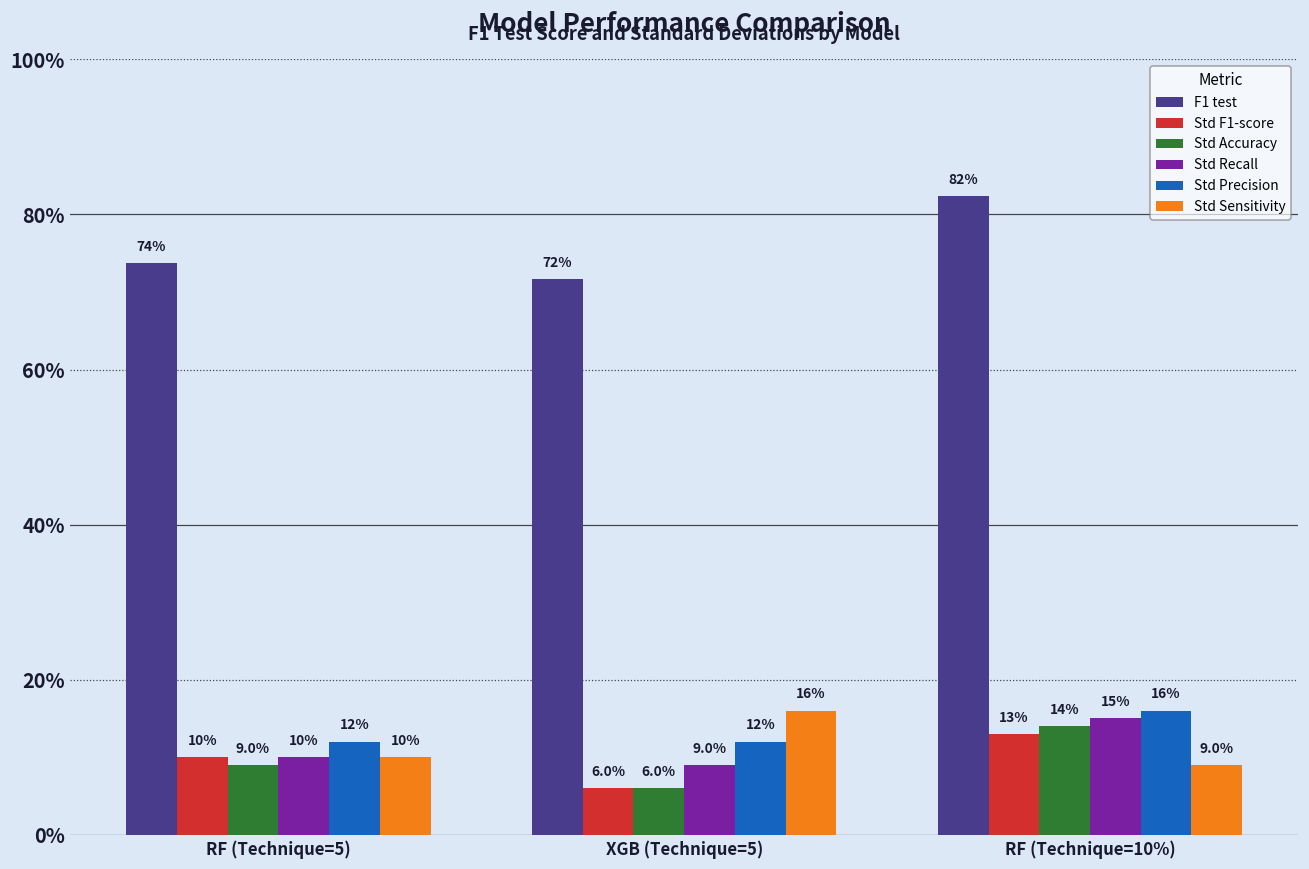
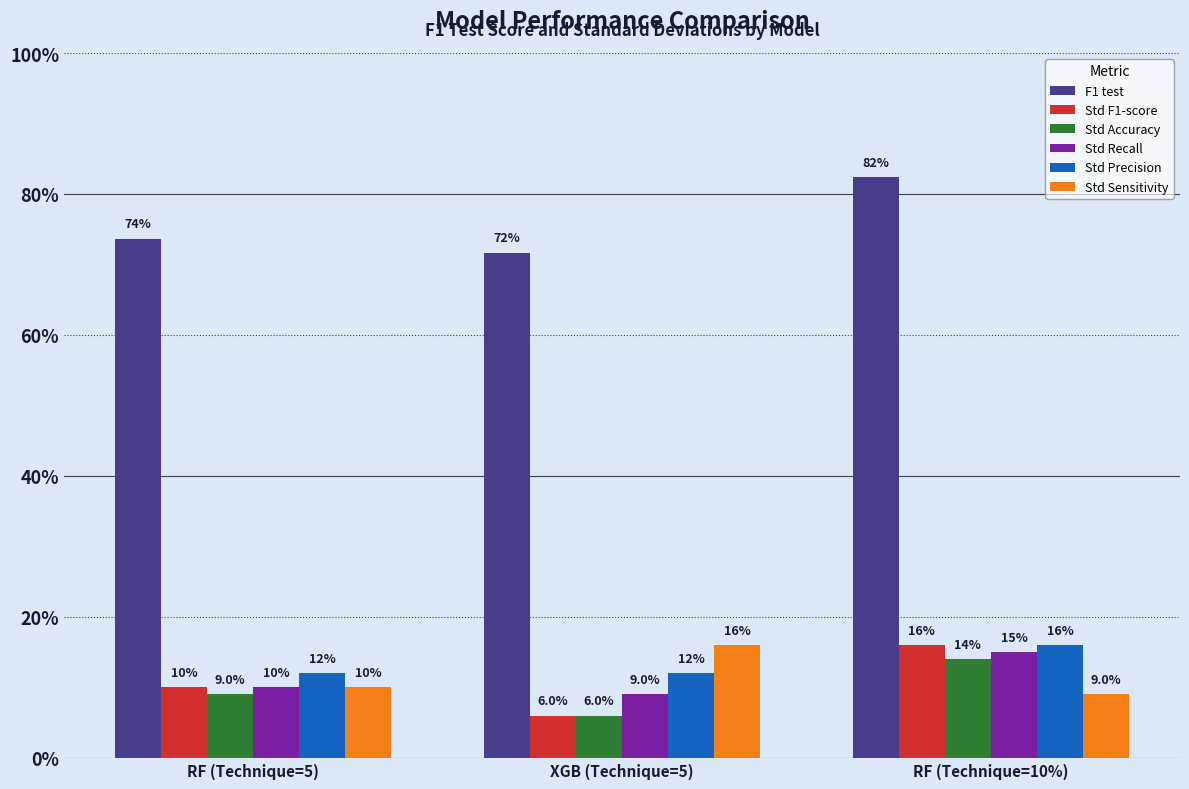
  {
    "F1 test": {
      "RF (Technique=5)": "74%",
      "XGB (Technique=5)": "72%",
      "RF (Technique=10%)": "82%"
    },
    "Std F1-score": {
      "RF (Technique=5)": "10%",
      "XGB (Technique=5)": "6.0%",
-     "RF (Technique=10%)": "13%"
+     "RF (Technique=10%)": "16%"
    },
    "Std Accuracy": {
      "RF (Technique=5)": "9.0%",
      "XGB (Technique=5)": "6.0%",
      "RF (Technique=10%)": "14%"
    },
    "Std Recall": {
      "RF (Technique=5)": "10%",
      "XGB (Technique=5)": "9.0%",
      "RF (Technique=10%)": "15%"
    },
    "Std Precision": {
      "RF (Technique=5)": "12%",
      "XGB (Technique=5)": "12%",
      "RF (Technique=10%)": "16%"
    },
    "Std Sensitivity": {
      "RF (Technique=5)": "10%",
      "XGB (Technique=5)": "16%",
      "RF (Technique=10%)": "9.0%"
    }
  }
